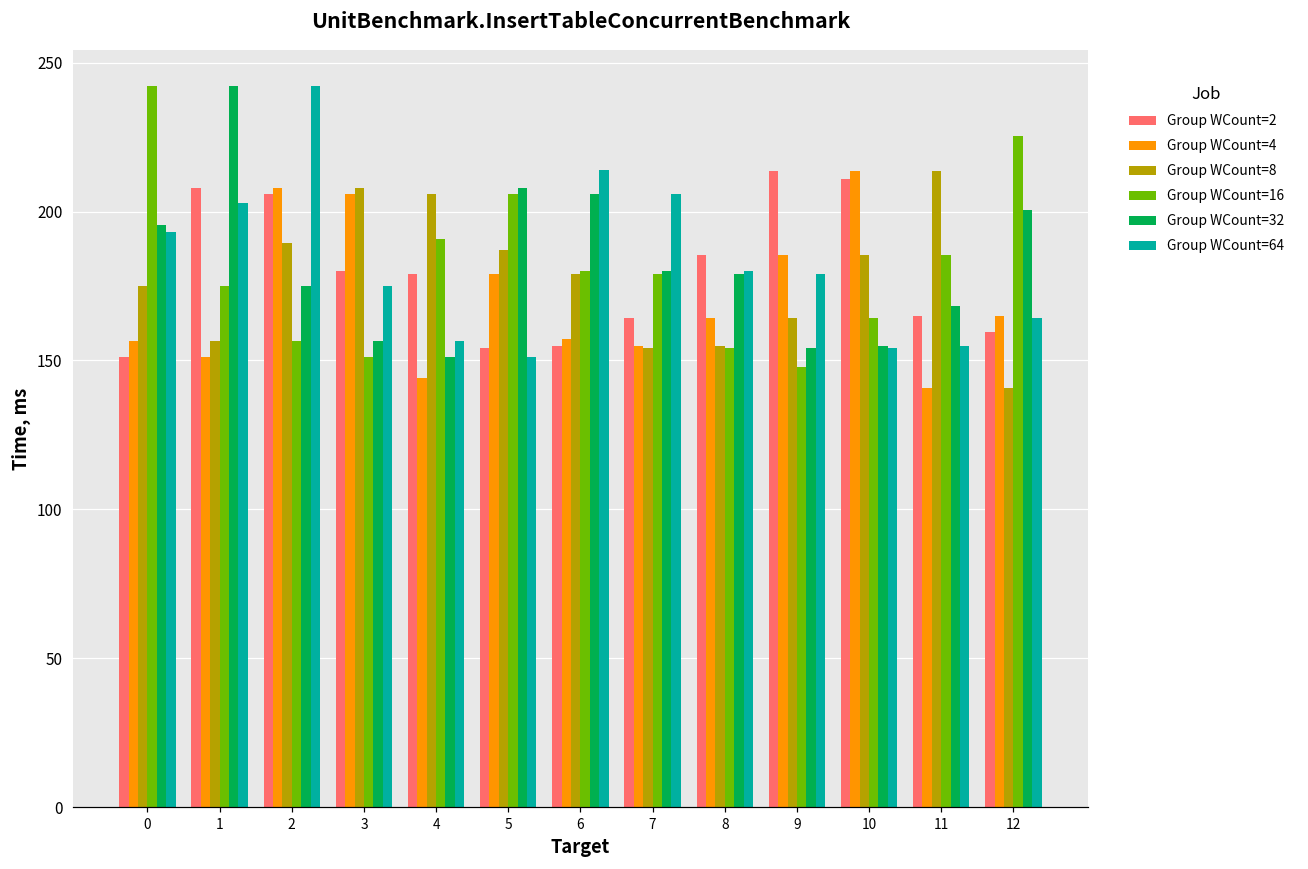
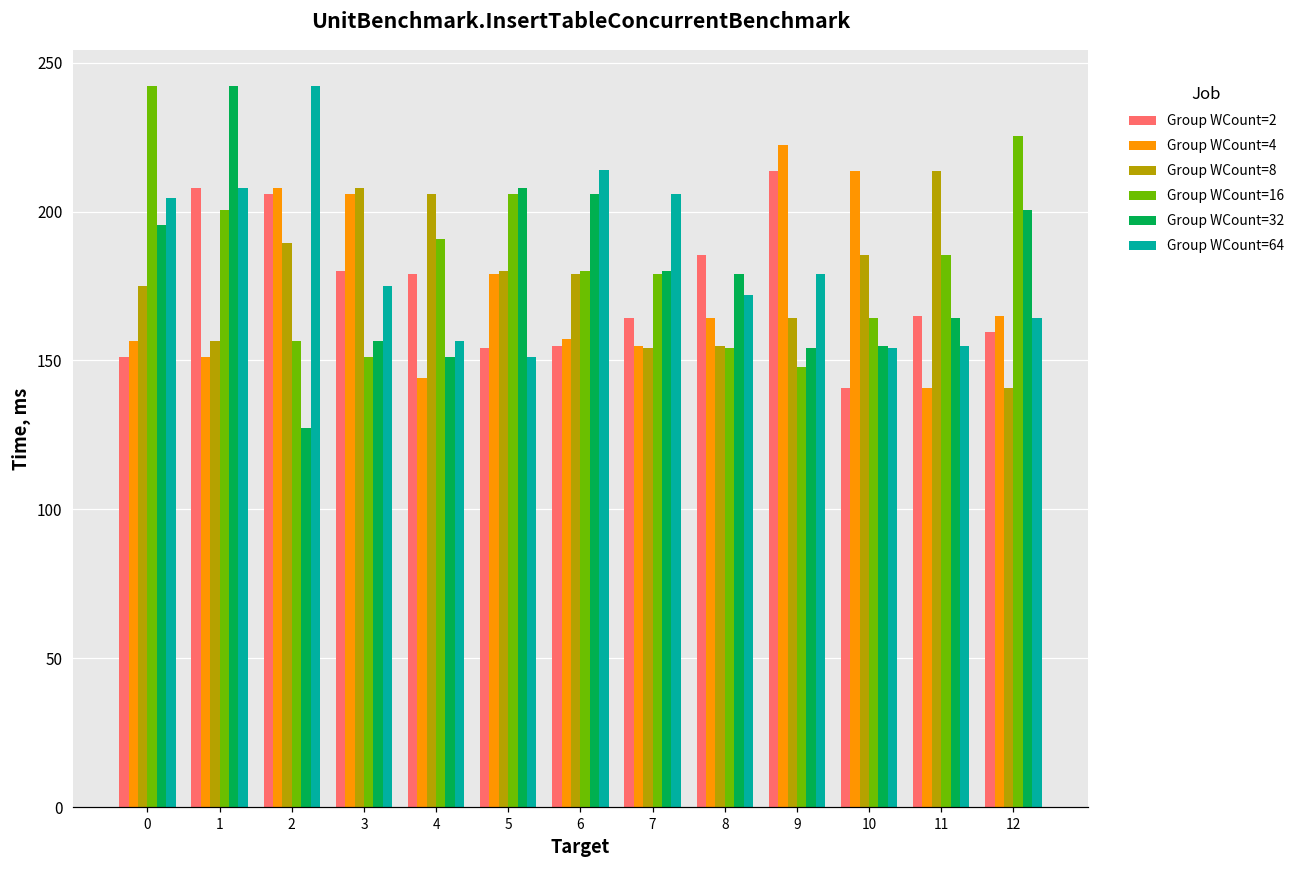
  {
    "Group WCount=2": {
      "0": 151,
      "1": 208,
      "2": 206,
      "3": 180,
      "4": 179,
      "5": 154,
      "6": 155,
      "7": 164,
      "8": 185,
      "9": 214,
-     "10": 211,
+     "10": 141,
      "11": 165,
      "12": 160
    },
    "Group WCount=4": {
      "0": 157,
      "1": 151,
      "2": 208,
      "3": 206,
      "4": 144,
      "5": 179,
      "6": 157,
      "7": 155,
      "8": 164,
-     "9": 185,
+     "9": 222,
      "10": 214,
      "11": 141,
      "12": 165
    },
    "Group WCount=8": {
      "0": 175,
      "1": 157,
      "2": 189,
      "3": 208,
      "4": 206,
-     "5": 187,
+     "5": 180,
      "6": 179,
      "7": 154,
      "8": 155,
      "9": 164,
      "10": 185,
      "11": 214,
      "12": 141
    },
    "Group WCount=16": {
      "0": 242,
-     "1": 175,
+     "1": 201,
      "2": 157,
      "3": 151,
      "4": 191,
      "5": 206,
      "6": 180,
      "7": 179,
      "8": 154,
      "9": 148,
      "10": 164,
      "11": 185,
      "12": 225
    },
    "Group WCount=32": {
      "0": 196,
      "1": 242,
-     "2": 175,
+     "2": 127,
      "3": 157,
      "4": 151,
      "5": 208,
      "6": 206,
      "7": 180,
      "8": 179,
      "9": 154,
      "10": 155,
-     "11": 168,
+     "11": 164,
      "12": 200
    },
    "Group WCount=64": {
-     "0": 193,
-     "1": 203,
+     "0": 205,
+     "1": 208,
      "2": 242,
      "3": 175,
      "4": 157,
      "5": 151,
      "6": 214,
      "7": 206,
-     "8": 180,
+     "8": 172,
      "9": 179,
      "10": 154,
      "11": 155,
      "12": 164
    }
  }
